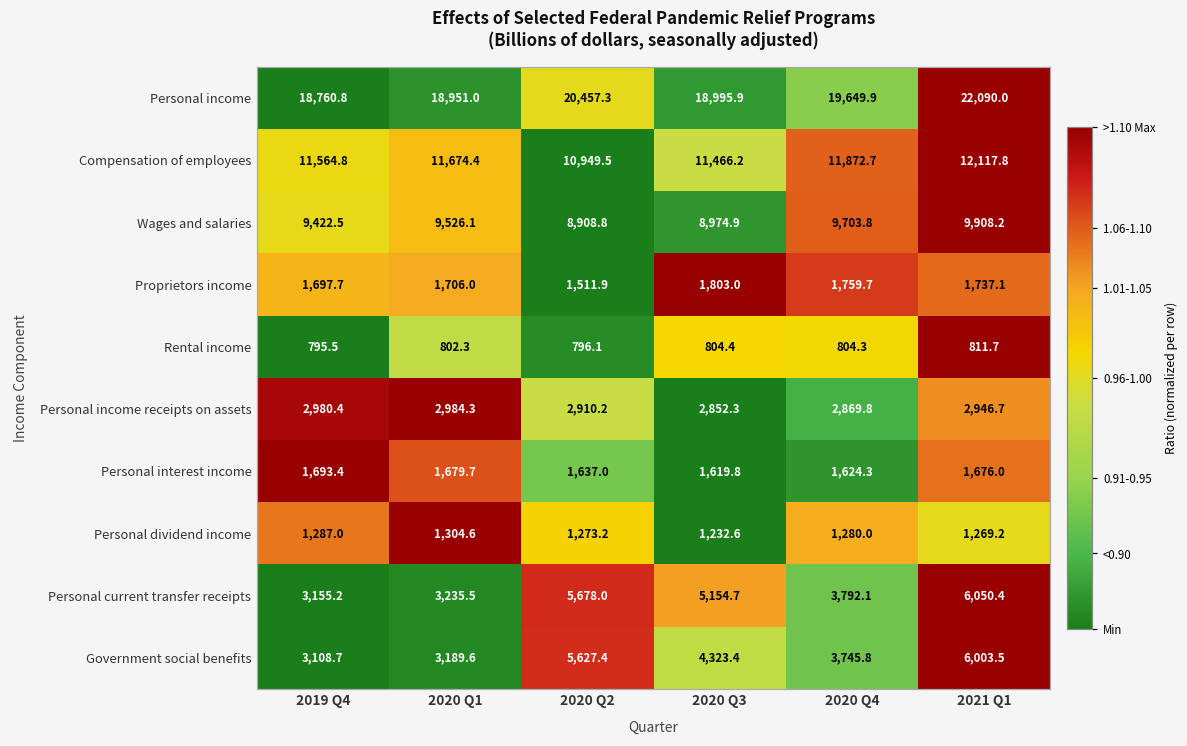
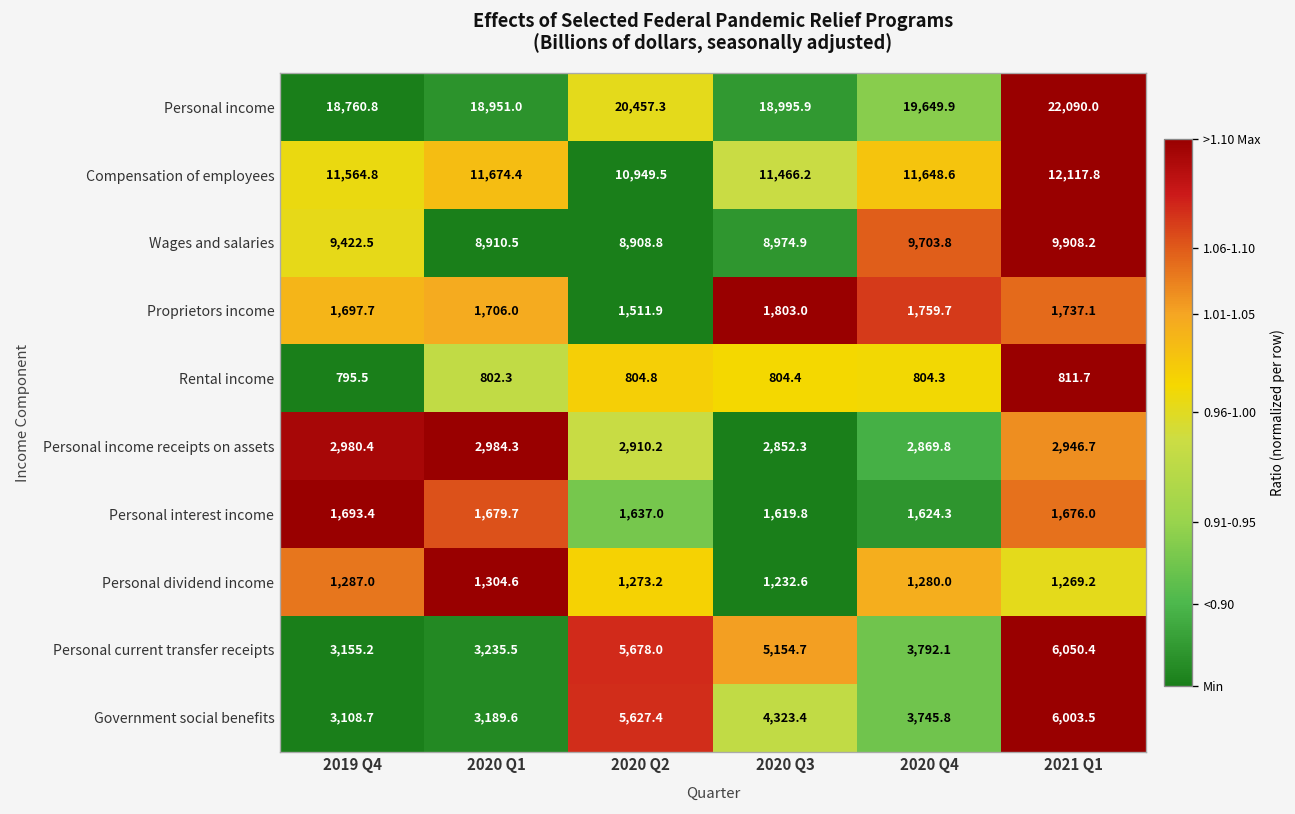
  {
    "Personal income": {
      "2019 Q4": "18,760.8",
      "2020 Q1": "18,951.0",
      "2020 Q2": "20,457.3",
      "2020 Q3": "18,995.9",
      "2020 Q4": "19,649.9",
      "2021 Q1": "22,090.0"
    },
    "Compensation of employees": {
      "2019 Q4": "11,564.8",
      "2020 Q1": "11,674.4",
      "2020 Q2": "10,949.5",
      "2020 Q3": "11,466.2",
-     "2020 Q4": "11,872.7",
+     "2020 Q4": "11,648.6",
      "2021 Q1": "12,117.8"
    },
    "Wages and salaries": {
      "2019 Q4": "9,422.5",
-     "2020 Q1": "9,526.1",
+     "2020 Q1": "8,910.5",
      "2020 Q2": "8,908.8",
      "2020 Q3": "8,974.9",
      "2020 Q4": "9,703.8",
      "2021 Q1": "9,908.2"
    },
    "Proprietors income": {
      "2019 Q4": "1,697.7",
      "2020 Q1": "1,706.0",
      "2020 Q2": "1,511.9",
      "2020 Q3": "1,803.0",
      "2020 Q4": "1,759.7",
      "2021 Q1": "1,737.1"
    },
    "Rental income": {
      "2019 Q4": "795.5",
      "2020 Q1": "802.3",
-     "2020 Q2": "796.1",
+     "2020 Q2": "804.8",
      "2020 Q3": "804.4",
      "2020 Q4": "804.3",
      "2021 Q1": "811.7"
    },
    "Personal income receipts on assets": {
      "2019 Q4": "2,980.4",
      "2020 Q1": "2,984.3",
      "2020 Q2": "2,910.2",
      "2020 Q3": "2,852.3",
      "2020 Q4": "2,869.8",
      "2021 Q1": "2,946.7"
    },
    "Personal interest income": {
      "2019 Q4": "1,693.4",
      "2020 Q1": "1,679.7",
      "2020 Q2": "1,637.0",
      "2020 Q3": "1,619.8",
      "2020 Q4": "1,624.3",
      "2021 Q1": "1,676.0"
    },
    "Personal dividend income": {
      "2019 Q4": "1,287.0",
      "2020 Q1": "1,304.6",
      "2020 Q2": "1,273.2",
      "2020 Q3": "1,232.6",
      "2020 Q4": "1,280.0",
      "2021 Q1": "1,269.2"
    },
    "Personal current transfer receipts": {
      "2019 Q4": "3,155.2",
      "2020 Q1": "3,235.5",
      "2020 Q2": "5,678.0",
      "2020 Q3": "5,154.7",
      "2020 Q4": "3,792.1",
      "2021 Q1": "6,050.4"
    },
    "Government social benefits": {
      "2019 Q4": "3,108.7",
      "2020 Q1": "3,189.6",
      "2020 Q2": "5,627.4",
      "2020 Q3": "4,323.4",
      "2020 Q4": "3,745.8",
      "2021 Q1": "6,003.5"
    }
  }
